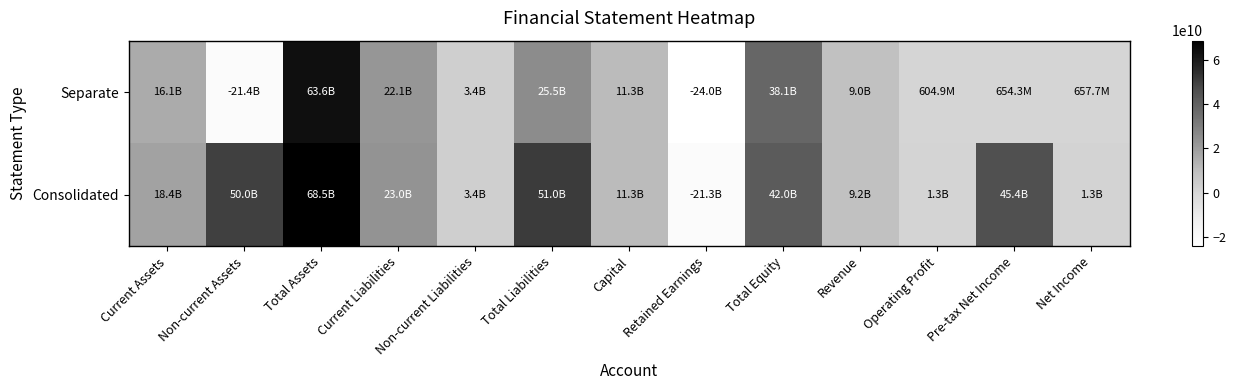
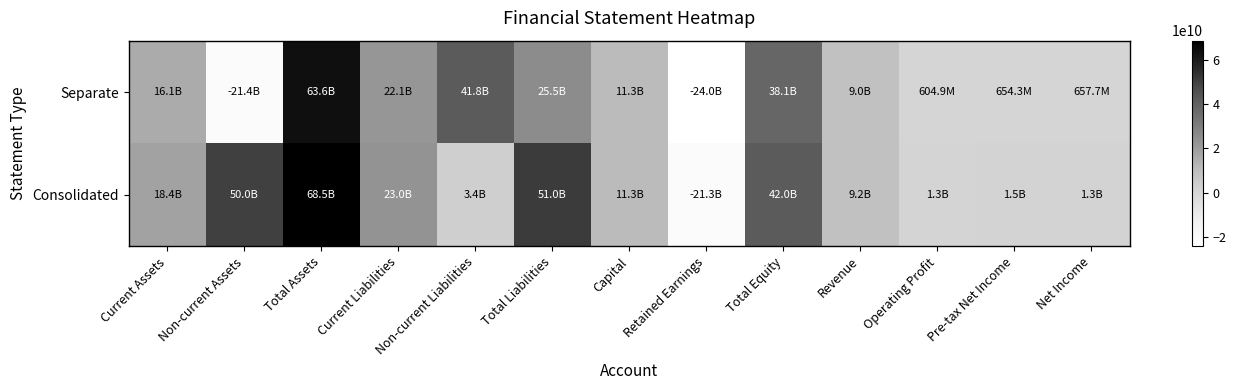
  {
    "Separate": {
      "Current Assets": "16.1B",
      "Non-current Assets": "-21.4B",
      "Total Assets": "63.6B",
      "Current Liabilities": "22.1B",
-     "Non-current Liabilities": "3.4B",
+     "Non-current Liabilities": "41.8B",
      "Total Liabilities": "25.5B",
      "Capital": "11.3B",
      "Retained Earnings": "-24.0B",
      "Total Equity": "38.1B",
      "Revenue": "9.0B",
      "Operating Profit": "604.9M",
      "Pre-tax Net Income": "654.3M",
      "Net Income": "657.7M"
    },
    "Consolidated": {
      "Current Assets": "18.4B",
      "Non-current Assets": "50.0B",
      "Total Assets": "68.5B",
      "Current Liabilities": "23.0B",
      "Non-current Liabilities": "3.4B",
      "Total Liabilities": "51.0B",
      "Capital": "11.3B",
      "Retained Earnings": "-21.3B",
      "Total Equity": "42.0B",
      "Revenue": "9.2B",
      "Operating Profit": "1.3B",
-     "Pre-tax Net Income": "45.4B",
+     "Pre-tax Net Income": "1.5B",
      "Net Income": "1.3B"
    }
  }
